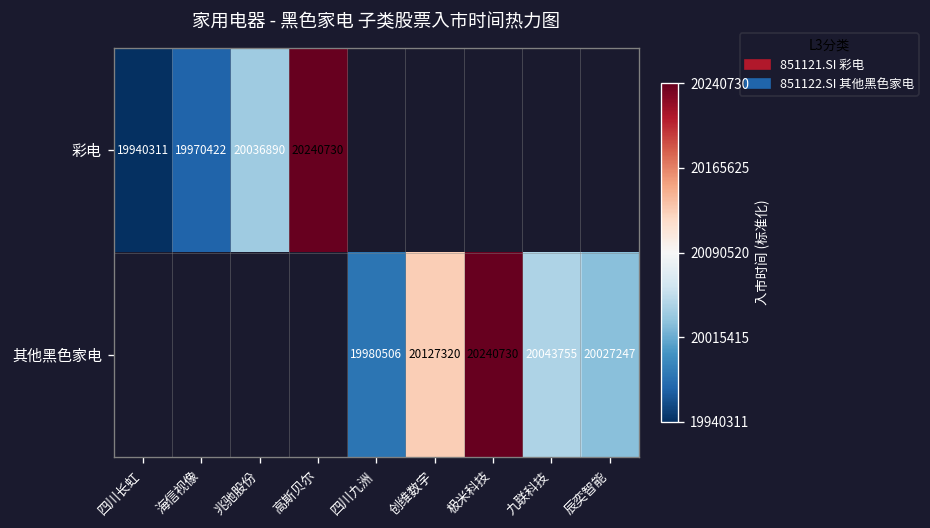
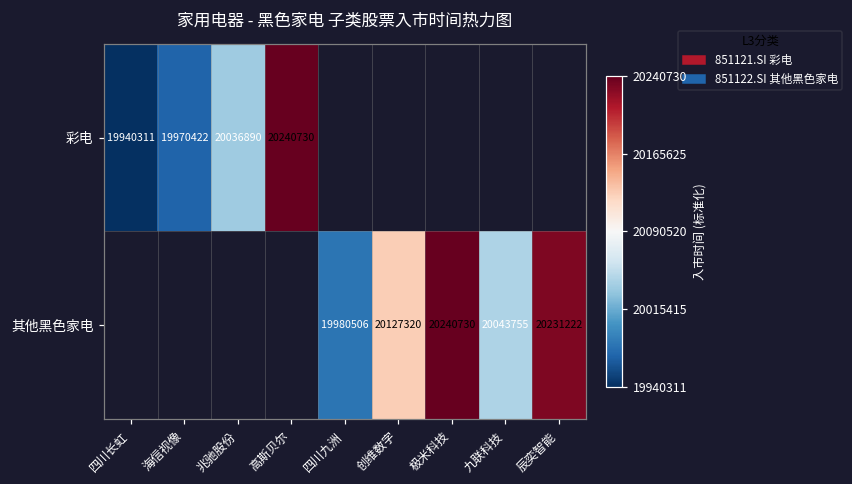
  {
    "彩电": {
      "四川长虹": 19940311,
      "海信视像": 19970422,
      "兆驰股份": 20036890,
      "高斯贝尔": 20240730
    },
    "其他黑色家电": {
      "四川九洲": 19980506,
      "创维数字": 20127320,
      "极米科技": 20240730,
      "九联科技": 20043755,
-     "辰奕智能": 20027247
+     "辰奕智能": 20231222
    }
  }
